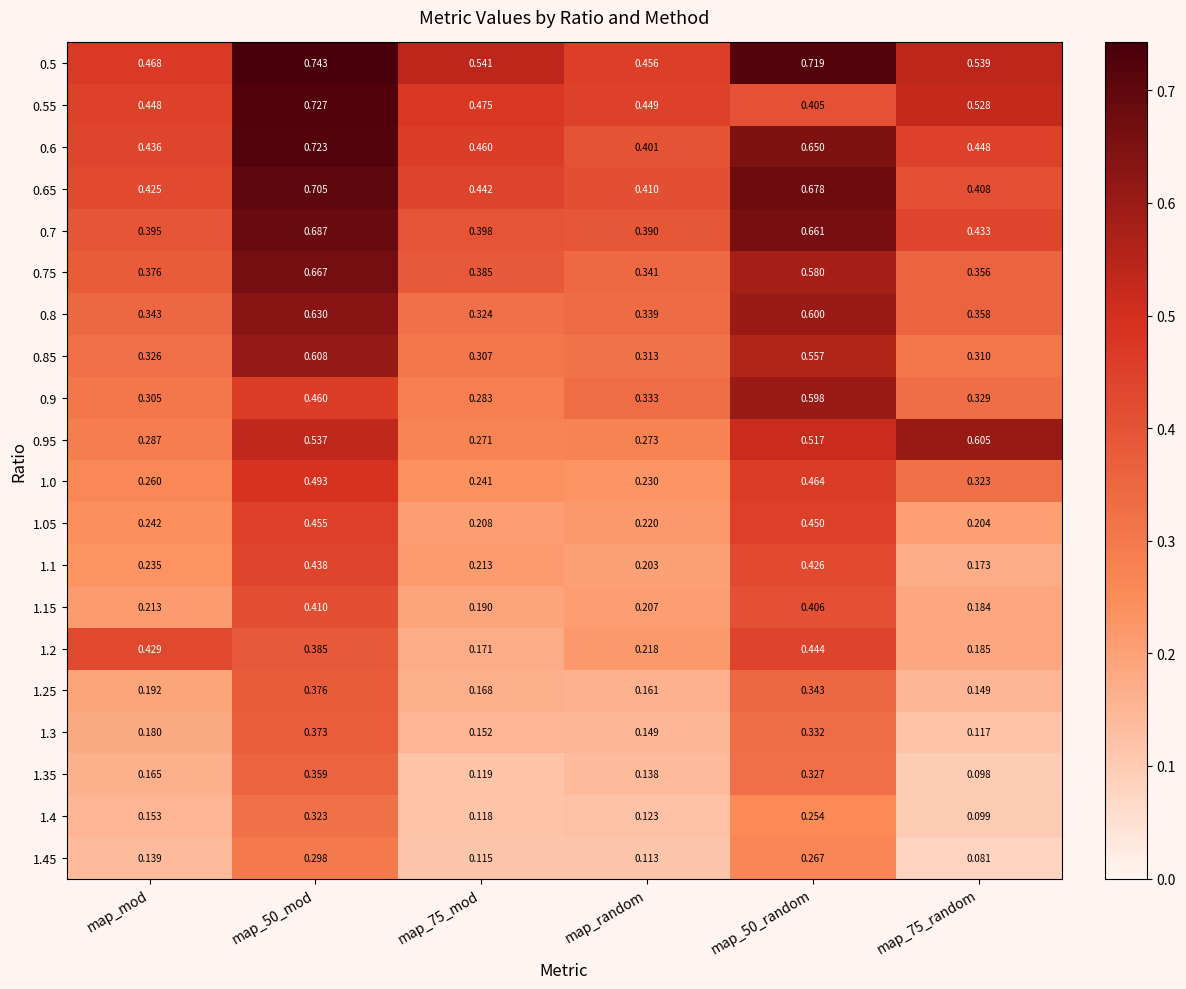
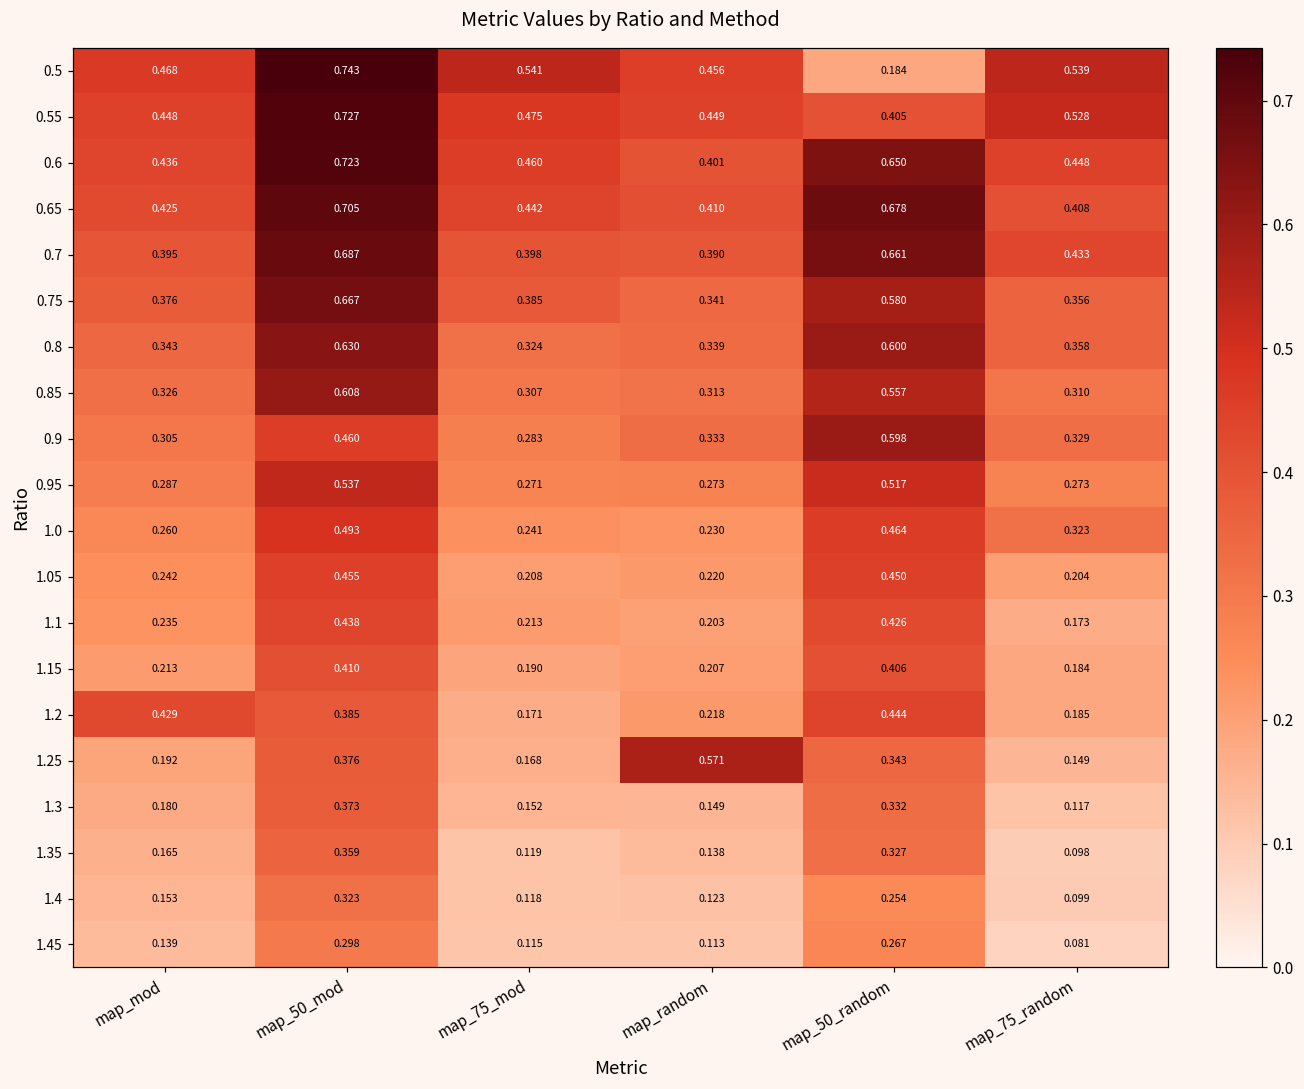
  {
    "0.5": {
      "map_mod": 0.468,
      "map_50_mod": 0.743,
      "map_75_mod": 0.541,
      "map_random": 0.456,
-     "map_50_random": 0.719,
+     "map_50_random": 0.184,
      "map_75_random": 0.539
    },
    "0.55": {
      "map_mod": 0.448,
      "map_50_mod": 0.727,
      "map_75_mod": 0.475,
      "map_random": 0.449,
      "map_50_random": 0.405,
      "map_75_random": 0.528
    },
    "0.6": {
      "map_mod": 0.436,
      "map_50_mod": 0.723,
      "map_75_mod": 0.460,
      "map_random": 0.401,
      "map_50_random": 0.650,
      "map_75_random": 0.448
    },
    "0.65": {
      "map_mod": 0.425,
      "map_50_mod": 0.705,
      "map_75_mod": 0.442,
      "map_random": 0.410,
      "map_50_random": 0.678,
      "map_75_random": 0.408
    },
    "0.7": {
      "map_mod": 0.395,
      "map_50_mod": 0.687,
      "map_75_mod": 0.398,
      "map_random": 0.390,
      "map_50_random": 0.661,
      "map_75_random": 0.433
    },
    "0.75": {
      "map_mod": 0.376,
      "map_50_mod": 0.667,
      "map_75_mod": 0.385,
      "map_random": 0.341,
      "map_50_random": 0.580,
      "map_75_random": 0.356
    },
    "0.8": {
      "map_mod": 0.343,
      "map_50_mod": 0.630,
      "map_75_mod": 0.324,
      "map_random": 0.339,
      "map_50_random": 0.600,
      "map_75_random": 0.358
    },
    "0.85": {
      "map_mod": 0.326,
      "map_50_mod": 0.608,
      "map_75_mod": 0.307,
      "map_random": 0.313,
      "map_50_random": 0.557,
      "map_75_random": 0.310
    },
    "0.9": {
      "map_mod": 0.305,
      "map_50_mod": 0.460,
      "map_75_mod": 0.283,
      "map_random": 0.333,
      "map_50_random": 0.598,
      "map_75_random": 0.329
    },
    "0.95": {
      "map_mod": 0.287,
      "map_50_mod": 0.537,
      "map_75_mod": 0.271,
      "map_random": 0.273,
      "map_50_random": 0.517,
-     "map_75_random": 0.605
+     "map_75_random": 0.273
    },
    "1.0": {
      "map_mod": 0.260,
      "map_50_mod": 0.493,
      "map_75_mod": 0.241,
      "map_random": 0.230,
      "map_50_random": 0.464,
      "map_75_random": 0.323
    },
    "1.05": {
      "map_mod": 0.242,
      "map_50_mod": 0.455,
      "map_75_mod": 0.208,
      "map_random": 0.220,
      "map_50_random": 0.450,
      "map_75_random": 0.204
    },
    "1.1": {
      "map_mod": 0.235,
      "map_50_mod": 0.438,
      "map_75_mod": 0.213,
      "map_random": 0.203,
      "map_50_random": 0.426,
      "map_75_random": 0.173
    },
    "1.15": {
      "map_mod": 0.213,
      "map_50_mod": 0.410,
      "map_75_mod": 0.190,
      "map_random": 0.207,
      "map_50_random": 0.406,
      "map_75_random": 0.184
    },
    "1.2": {
      "map_mod": 0.429,
      "map_50_mod": 0.385,
      "map_75_mod": 0.171,
      "map_random": 0.218,
      "map_50_random": 0.444,
      "map_75_random": 0.185
    },
    "1.25": {
      "map_mod": 0.192,
      "map_50_mod": 0.376,
      "map_75_mod": 0.168,
-     "map_random": 0.161,
+     "map_random": 0.571,
      "map_50_random": 0.343,
      "map_75_random": 0.149
    },
    "1.3": {
      "map_mod": 0.180,
      "map_50_mod": 0.373,
      "map_75_mod": 0.152,
      "map_random": 0.149,
      "map_50_random": 0.332,
      "map_75_random": 0.117
    },
    "1.35": {
      "map_mod": 0.165,
      "map_50_mod": 0.359,
      "map_75_mod": 0.119,
      "map_random": 0.138,
      "map_50_random": 0.327,
      "map_75_random": 0.098
    },
    "1.4": {
      "map_mod": 0.153,
      "map_50_mod": 0.323,
      "map_75_mod": 0.118,
      "map_random": 0.123,
      "map_50_random": 0.254,
      "map_75_random": 0.099
    },
    "1.45": {
      "map_mod": 0.139,
      "map_50_mod": 0.298,
      "map_75_mod": 0.115,
      "map_random": 0.113,
      "map_50_random": 0.267,
      "map_75_random": 0.081
    }
  }
